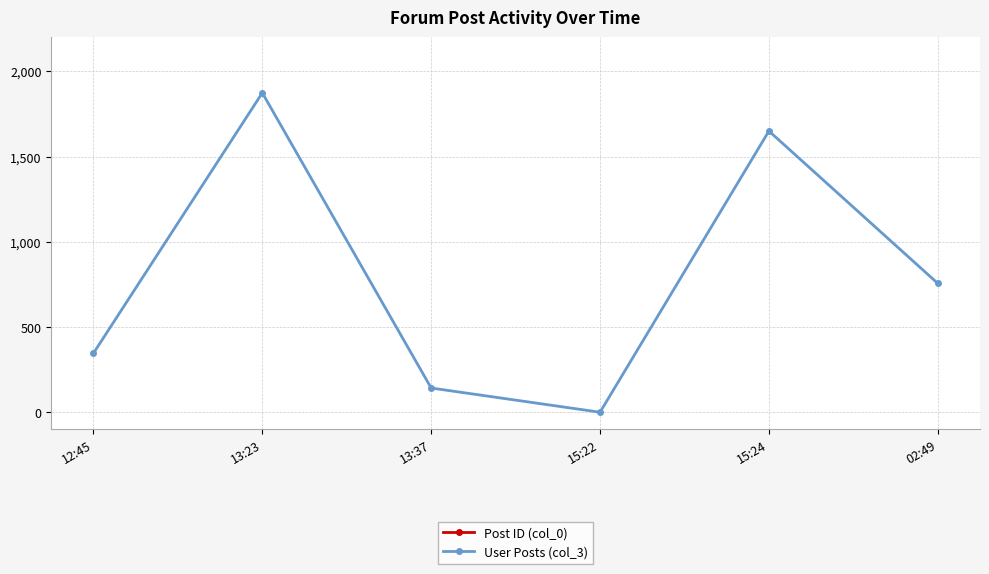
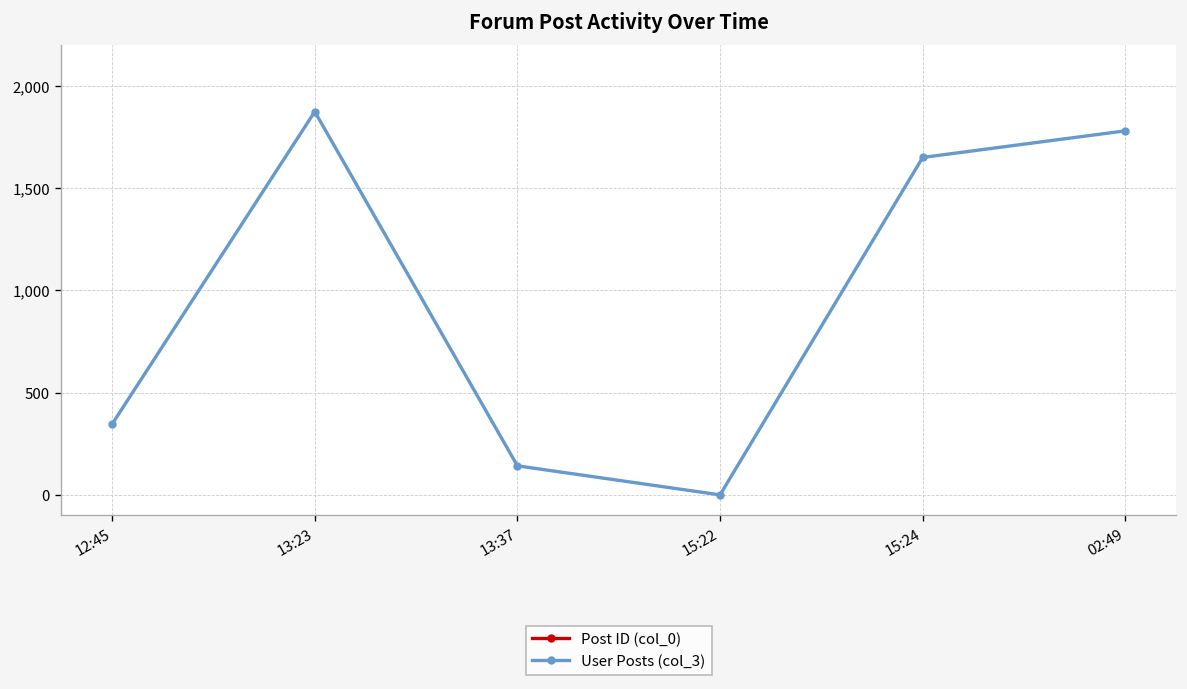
  {
    "User Posts (col_3)": {
      "12:45": "350",
      "13:23": "1,870",
      "13:37": "140",
      "15:22": "0",
      "15:24": "1,650",
-     "02:49": "760"
+     "02:49": "1,780"
    }
  }
